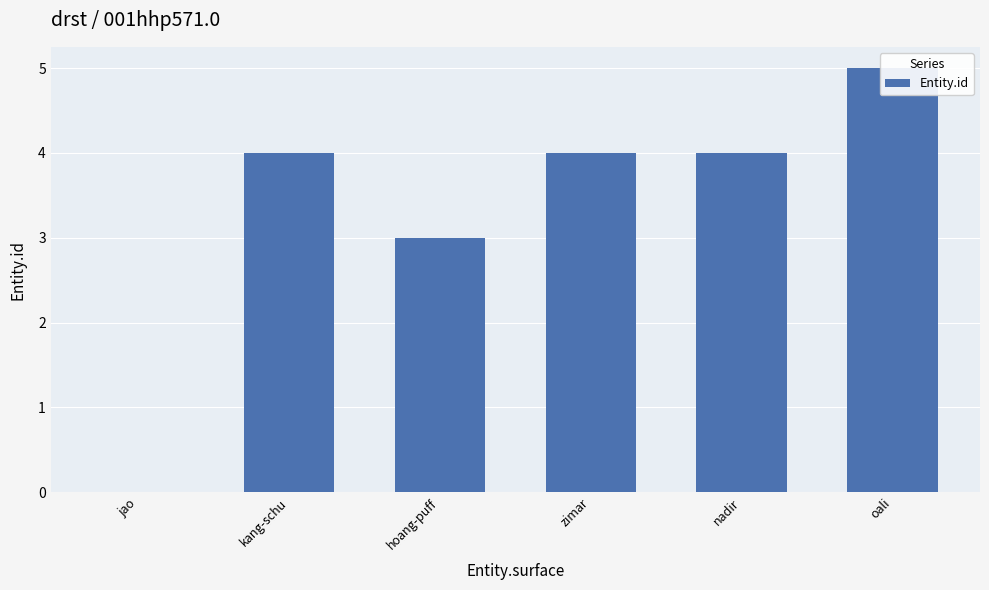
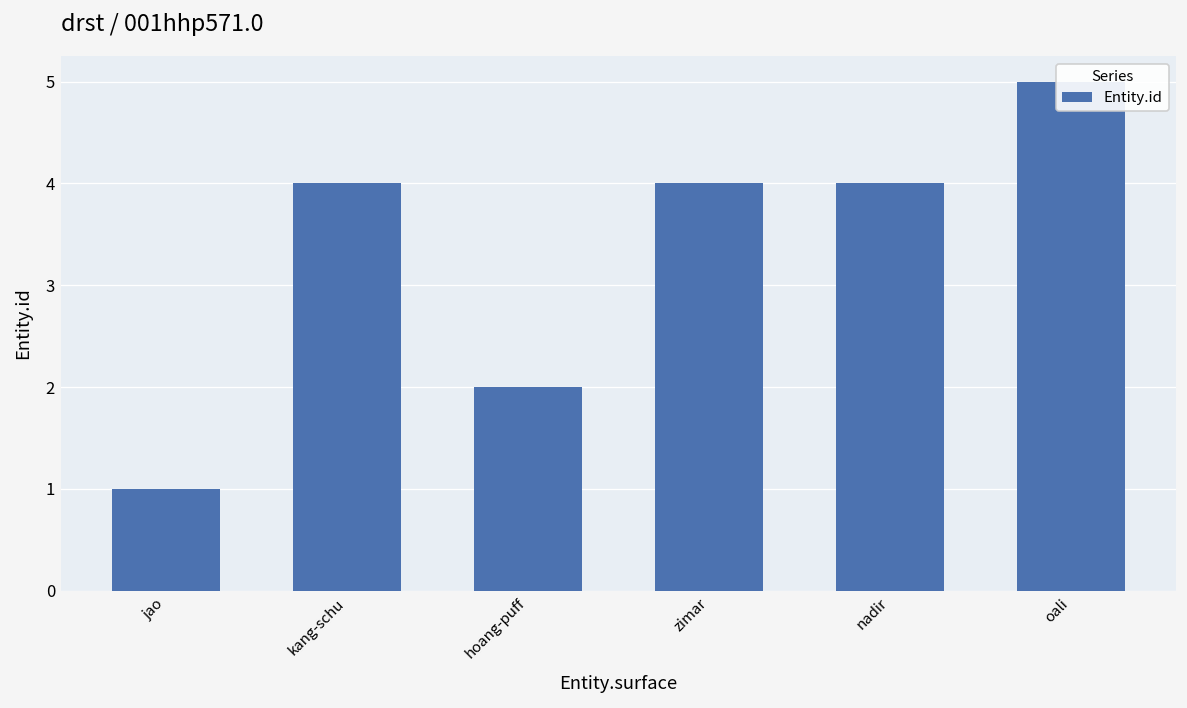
  {
-   "jao": 0,
+   "jao": 1,
    "kang-schu": 4,
-   "hoang-puff": 3,
+   "hoang-puff": 2,
    "zimar": 4,
    "nadir": 4
  }
